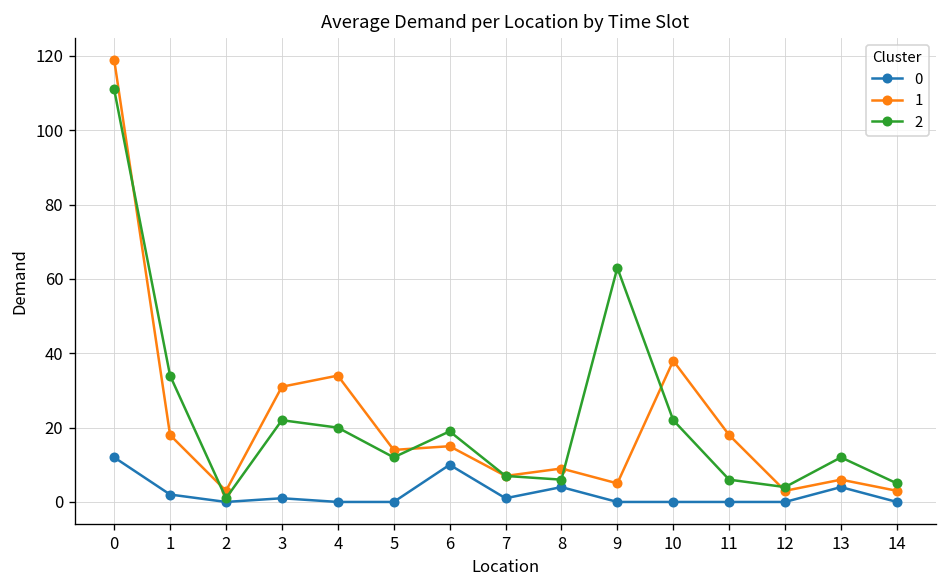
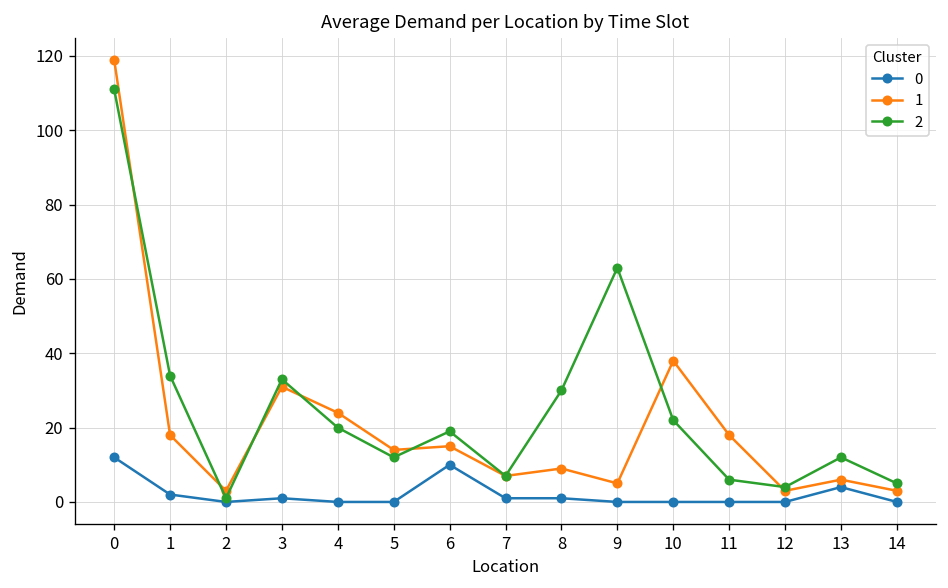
  {
    "0": {
      "0": 12,
      "1": 2,
      "2": 0,
      "3": 1,
      "4": 0,
      "5": 0,
      "6": 10,
      "7": 1,
-     "8": 4,
+     "8": 1,
      "9": 0,
      "10": 0,
      "11": 0,
      "12": 0,
      "13": 4,
      "14": 0
    },
    "1": {
      "0": 119,
      "1": 18,
      "2": 3,
      "3": 31,
-     "4": 34,
+     "4": 24,
      "5": 14,
      "6": 15,
      "8": 9,
      "9": 5,
      "10": 38,
      "11": 18,
      "12": 3,
      "13": 6,
      "14": 3
    },
    "2": {
      "0": 111,
      "1": 34,
      "2": 1,
-     "3": 22,
+     "3": 33,
      "4": 20,
      "5": 12,
      "6": 19,
-     "8": 6,
+     "8": 30,
      "9": 63,
      "10": 22,
      "11": 6,
      "12": 4,
      "13": 12,
      "14": 5
    }
  }
